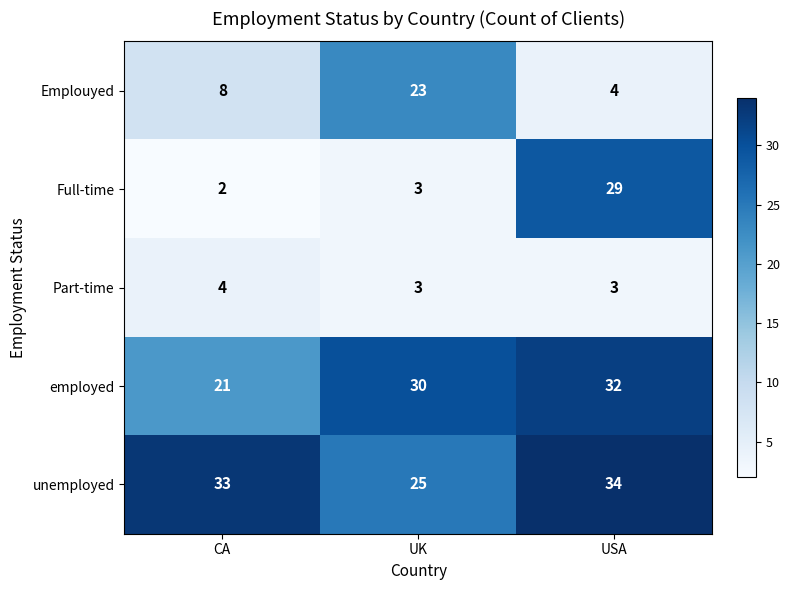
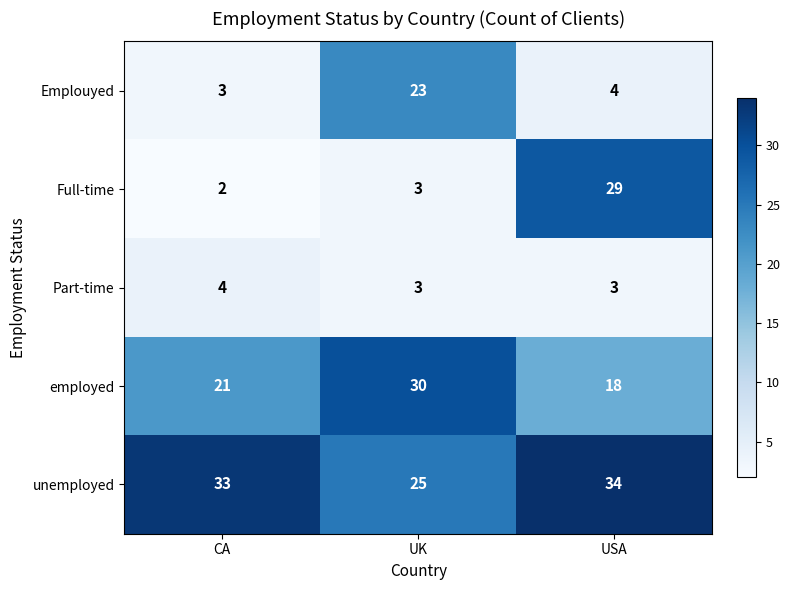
  {
    "Emplouyed": {
-     "CA": 8,
+     "CA": 3,
      "UK": 23,
      "USA": 4
    },
    "Full-time": {
      "CA": 2,
      "UK": 3,
      "USA": 29
    },
    "Part-time": {
      "CA": 4,
      "UK": 3,
      "USA": 3
    },
    "employed": {
      "CA": 21,
      "UK": 30,
-     "USA": 32
+     "USA": 18
    },
    "unemployed": {
      "CA": 33,
      "UK": 25,
      "USA": 34
    }
  }
